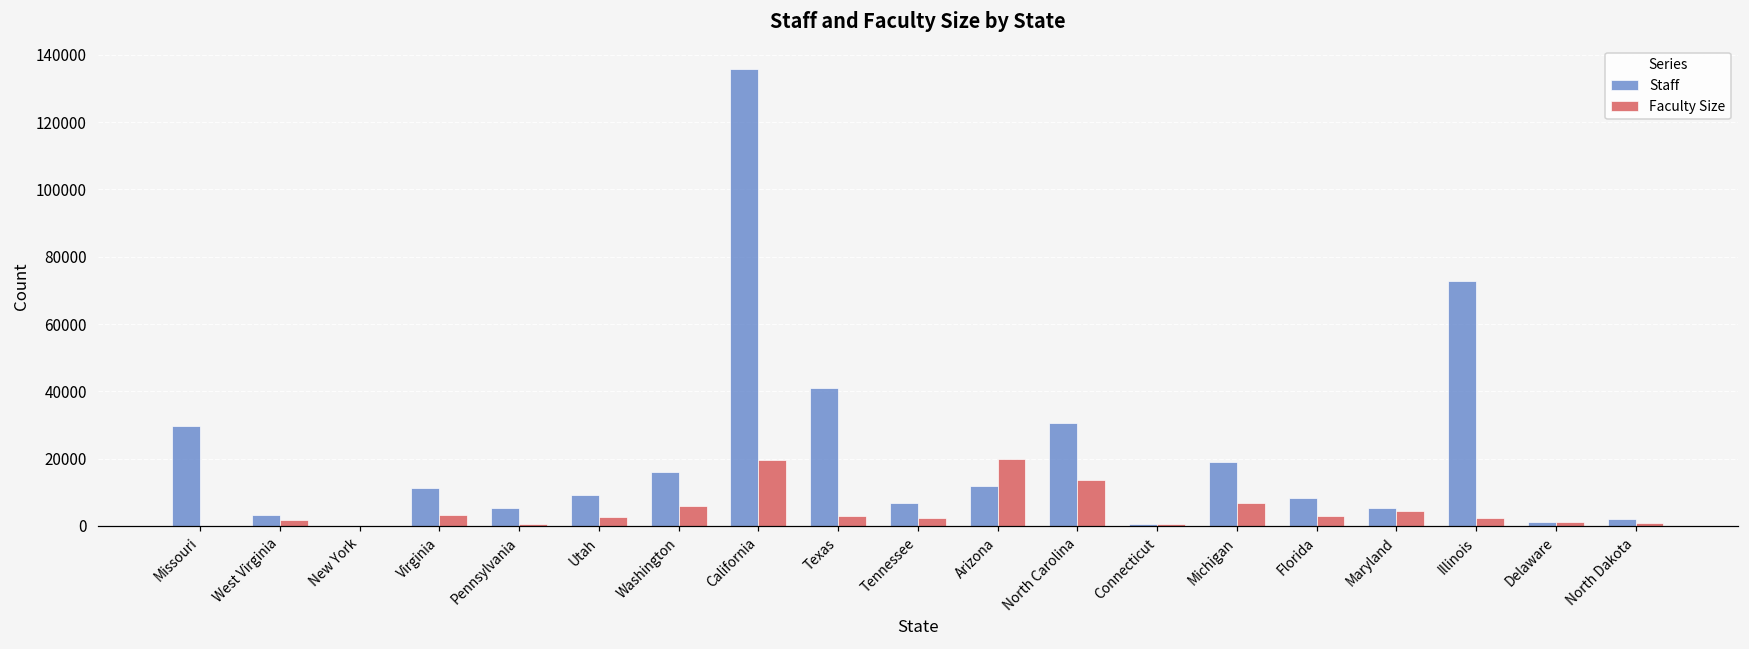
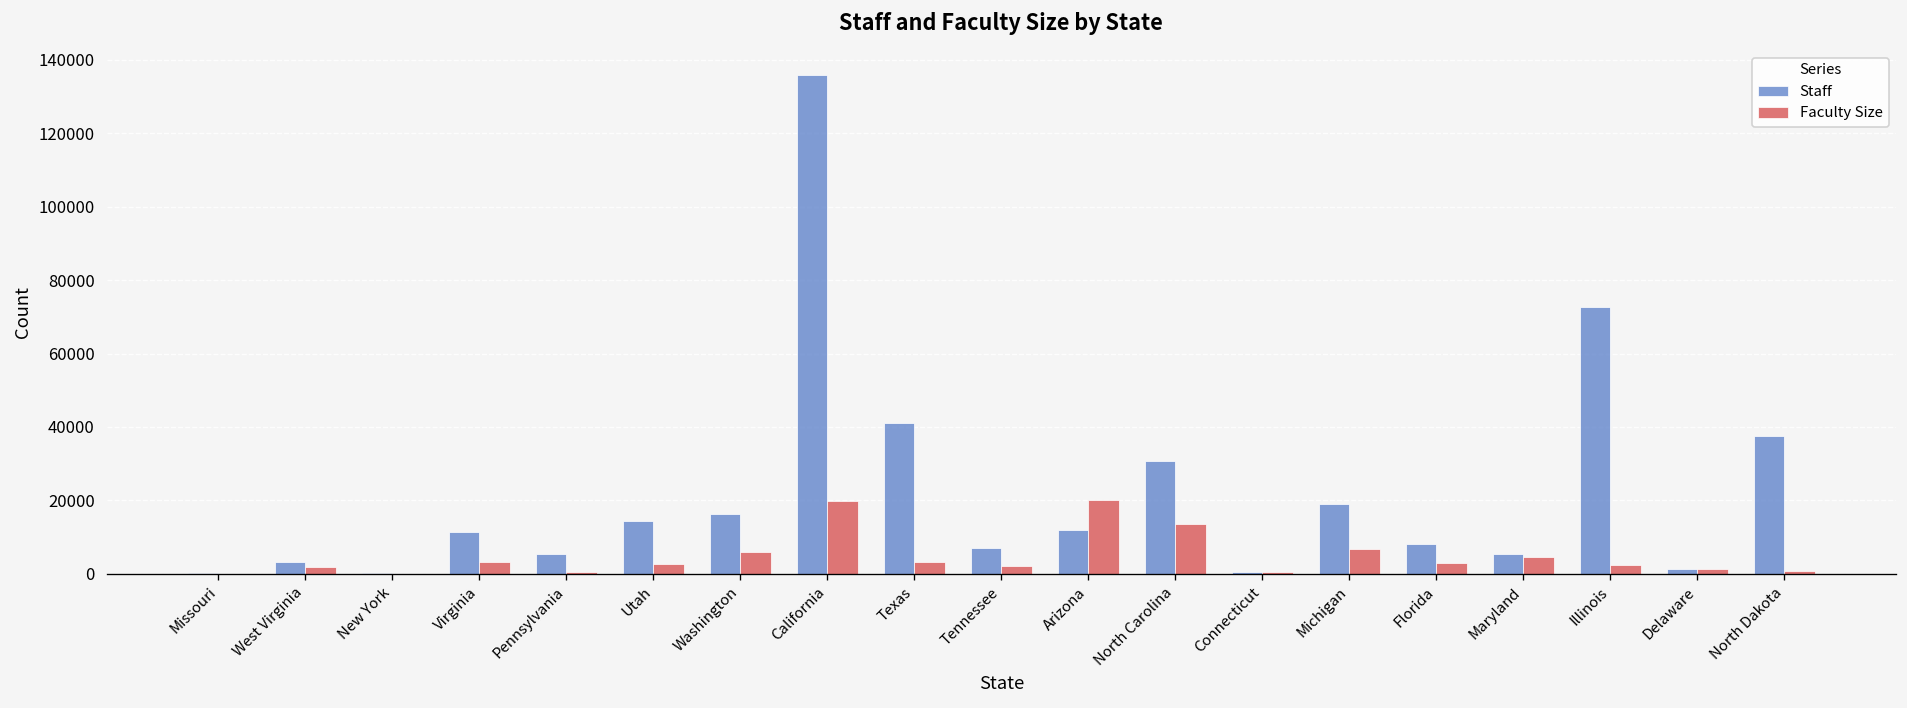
  {
    "Staff": {
-     "Missouri": 30000,
+     "Missouri": 0,
      "West Virginia": 3000,
      "Virginia": 11000,
      "Pennsylvania": 5000,
-     "Utah": 9000,
+     "Utah": 14000,
      "Washington": 16000,
      "California": 136000,
      "Texas": 41000,
      "Tennessee": 7000,
      "Arizona": 12000,
      "North Carolina": 31000,
      "Michigan": 19000,
      "Florida": 8000,
      "Maryland": 5000,
      "Illinois": 73000,
      "Delaware": 1000,
-     "North Dakota": 2000
+     "North Dakota": 37000
    },
    "Faculty Size": {
      "West Virginia": 2000,
      "Virginia": 3000,
      "Utah": 3000,
      "Washington": 6000,
      "California": 20000,
      "Texas": 3000,
      "Tennessee": 2000,
      "Arizona": 20000,
      "North Carolina": 14000,
      "Michigan": 7000,
      "Florida": 3000,
      "Maryland": 5000,
      "Illinois": 2000,
      "Delaware": 1000,
      "North Dakota": 1000
    }
  }
